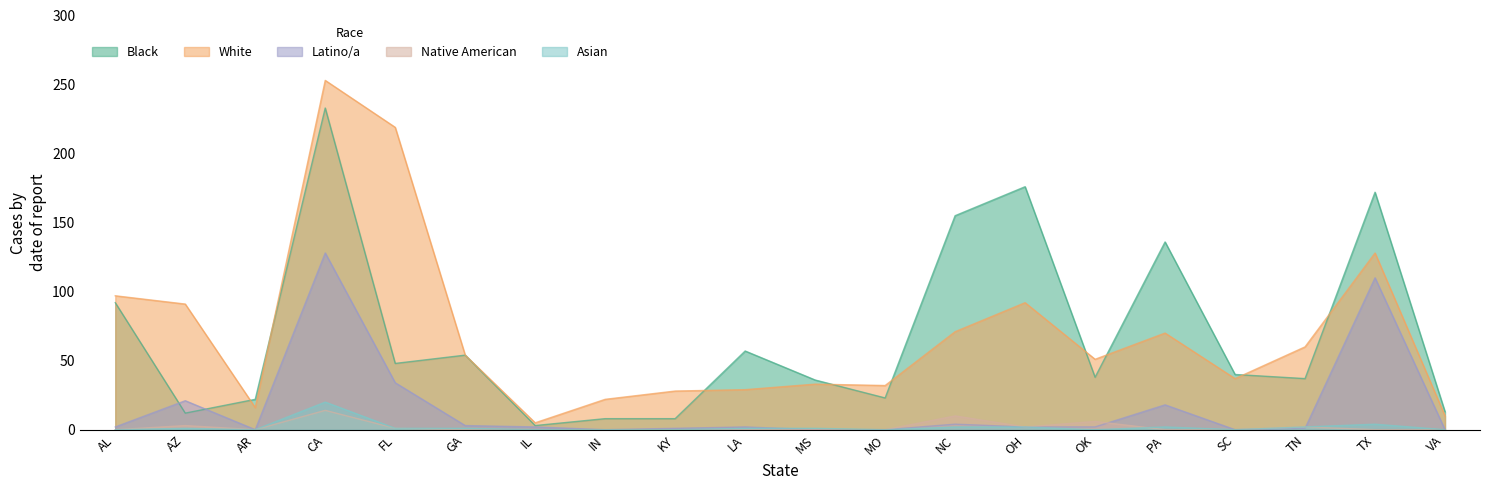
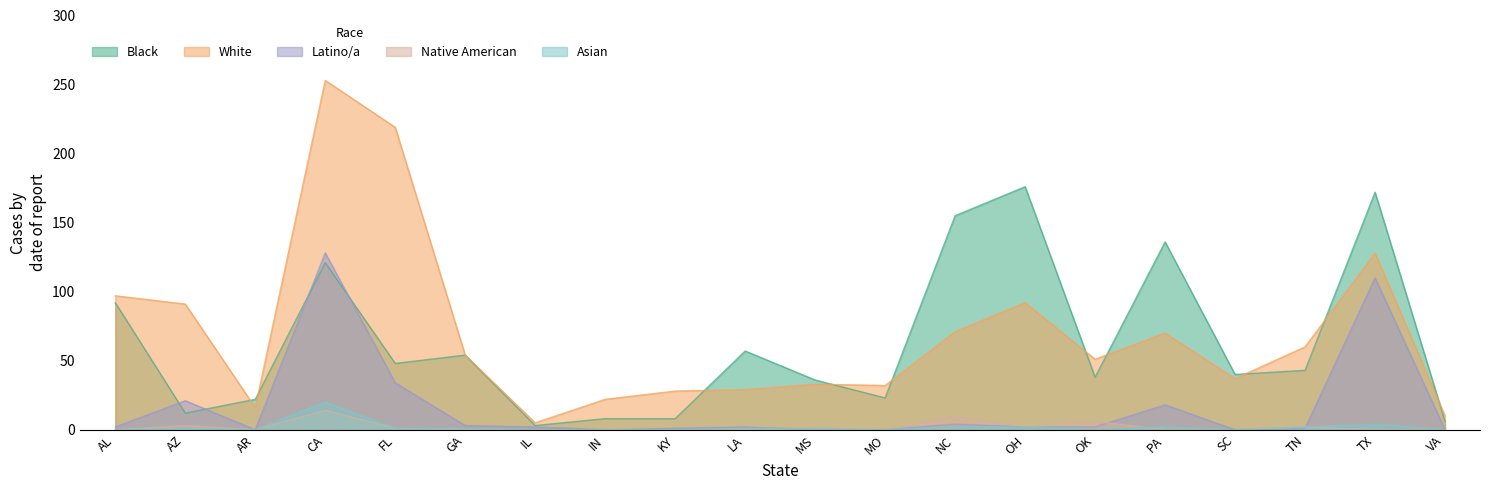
  {
    "Black": {
      "AL": 92,
      "AZ": 12,
      "AR": 22,
-     "CA": 233,
+     "CA": 121,
      "FL": 48,
      "IN": 8,
      "KY": 8,
      "LA": 57,
      "MS": 36,
      "MO": 23,
      "NC": 155,
      "OH": 176,
      "OK": 38,
      "PA": 136,
      "SC": 40,
-     "TN": 37,
+     "TN": 43,
      "TX": 172,
-     "VA": 13
+     "VA": 6
    }
  }
